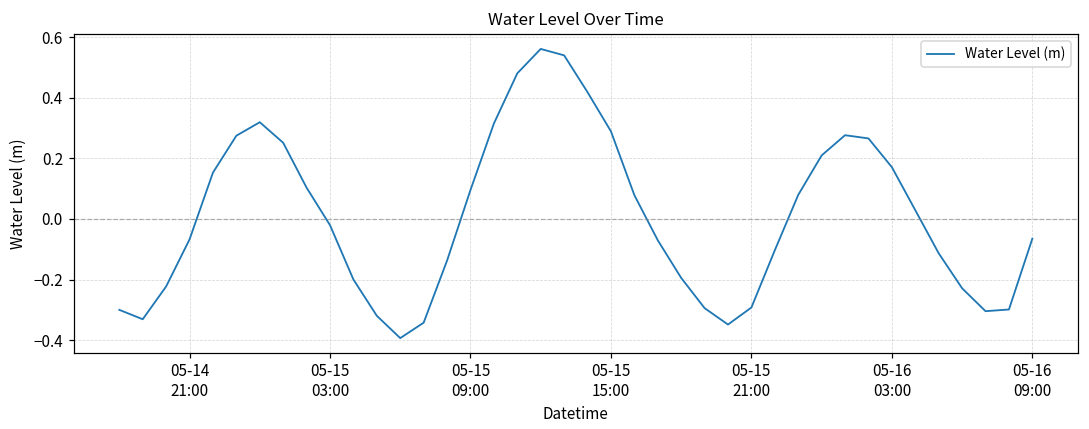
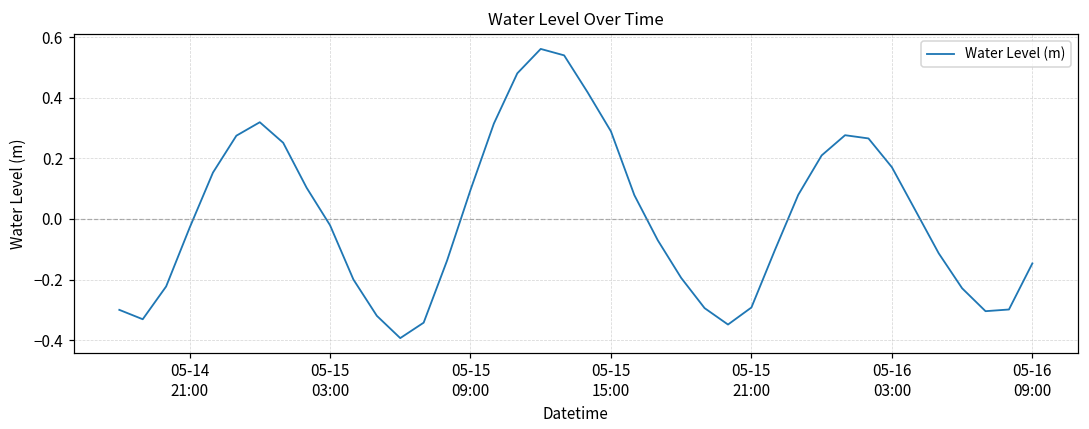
  {
-   "05-14 21:00": -0.07,
+   "05-14 21:00": -0.03,
    "05-15 03:00": -0.02,
    "05-15 09:00": 0.10,
    "05-15 15:00": 0.29,
    "05-15 21:00": -0.29,
    "05-16 03:00": 0.17,
-   "05-16 09:00": -0.06
+   "05-16 09:00": -0.15
  }
